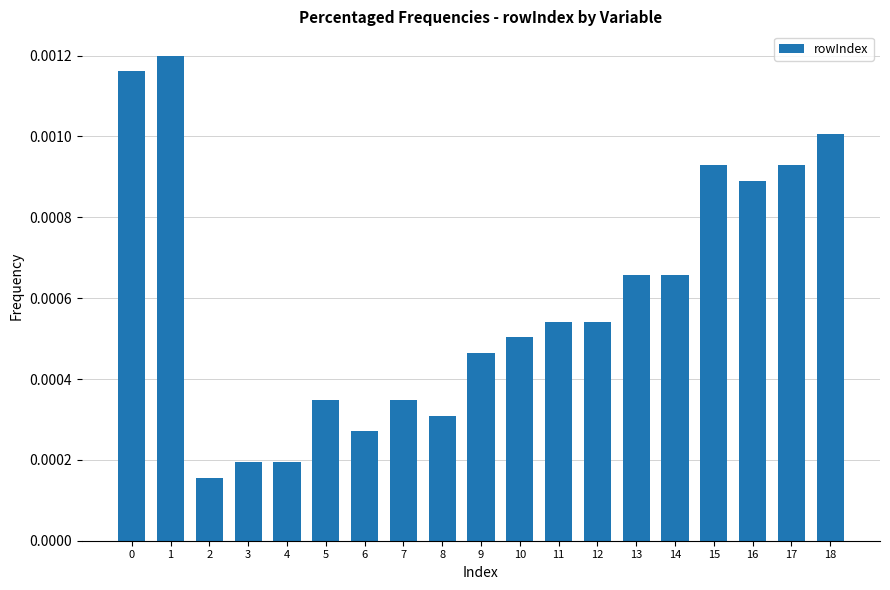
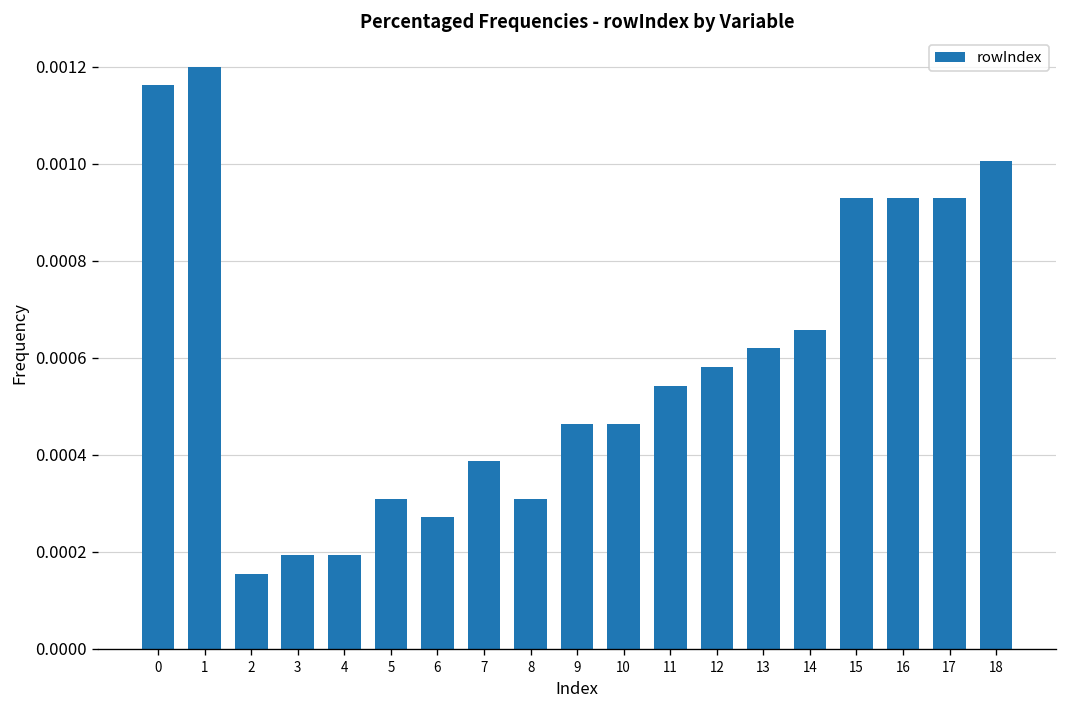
  {
    "0": 0.00116,
    "1": 0.00120,
    "2": 0.00015,
    "3": 0.00019,
    "4": 0.00019,
-   "5": 0.00035,
+   "5": 0.00031,
    "6": 0.00027,
-   "7": 0.00035,
+   "7": 0.00039,
    "8": 0.00031,
    "9": 0.00046,
-   "10": 0.00050,
+   "10": 0.00046,
    "11": 0.00054,
-   "12": 0.00054,
-   "13": 0.00066,
+   "12": 0.00058,
+   "13": 0.00062,
    "14": 0.00066,
    "15": 0.00093,
-   "16": 0.00089,
+   "16": 0.00093,
    "17": 0.00093,
    "18": 0.00101
  }
